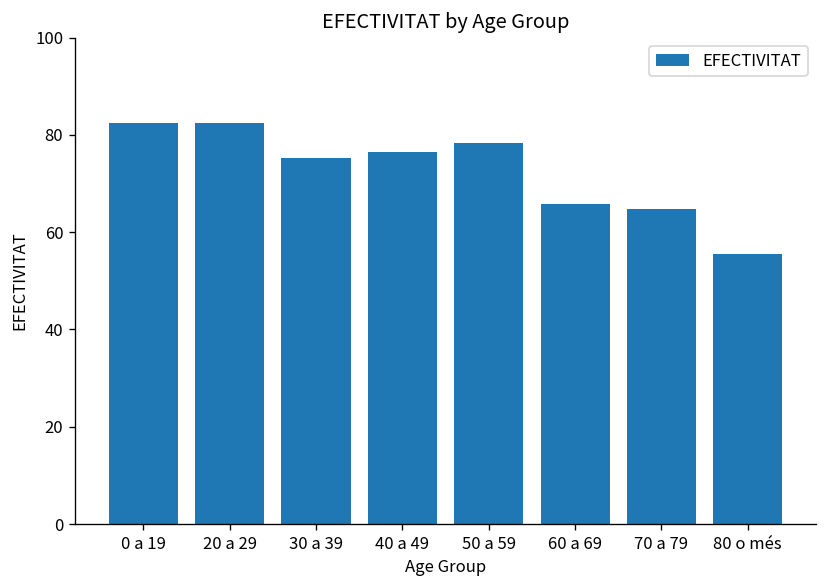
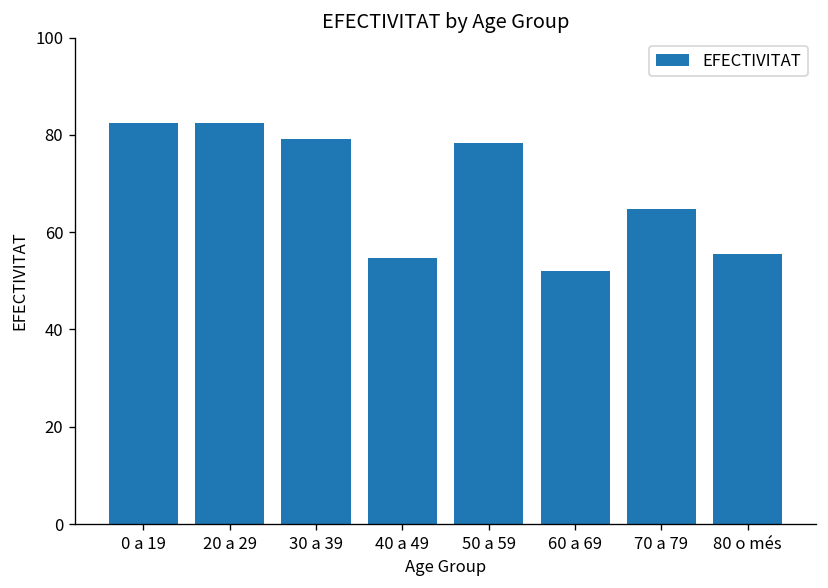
  {
    "0 a 19": 82,
    "20 a 29": 82,
-   "30 a 39": 75,
-   "40 a 49": 77,
+   "30 a 39": 79,
+   "40 a 49": 55,
    "50 a 59": 78,
-   "60 a 69": 66,
+   "60 a 69": 52,
    "70 a 79": 65,
    "80 o més": 56
  }
